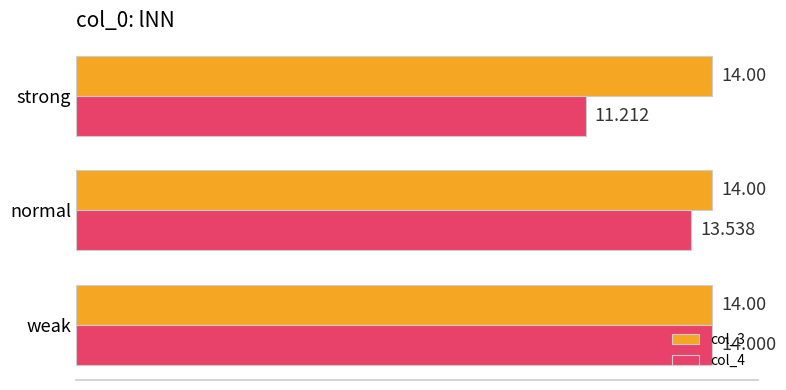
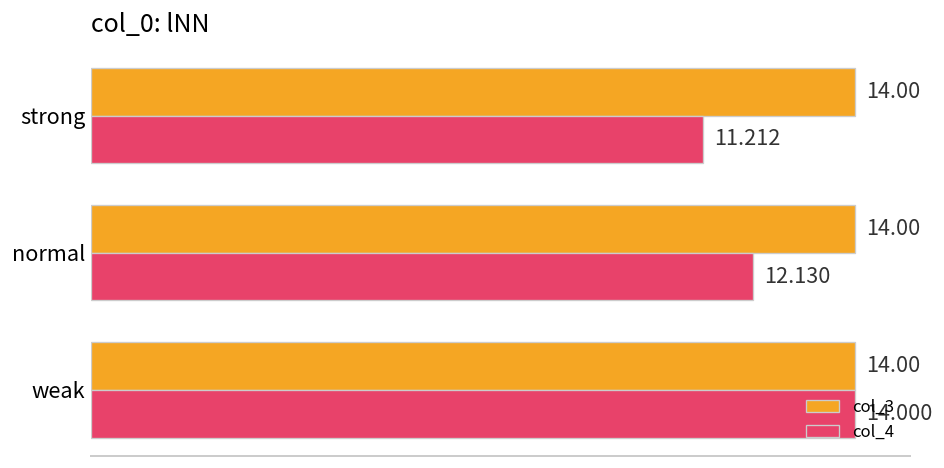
  {
    "col_3": {
      "strong": 14.00,
      "normal": 14.00,
      "weak": 14.00
    },
    "col_4": {
      "strong": 11.212,
-     "normal": 13.538,
+     "normal": 12.130,
      "weak": 14.000
    }
  }
